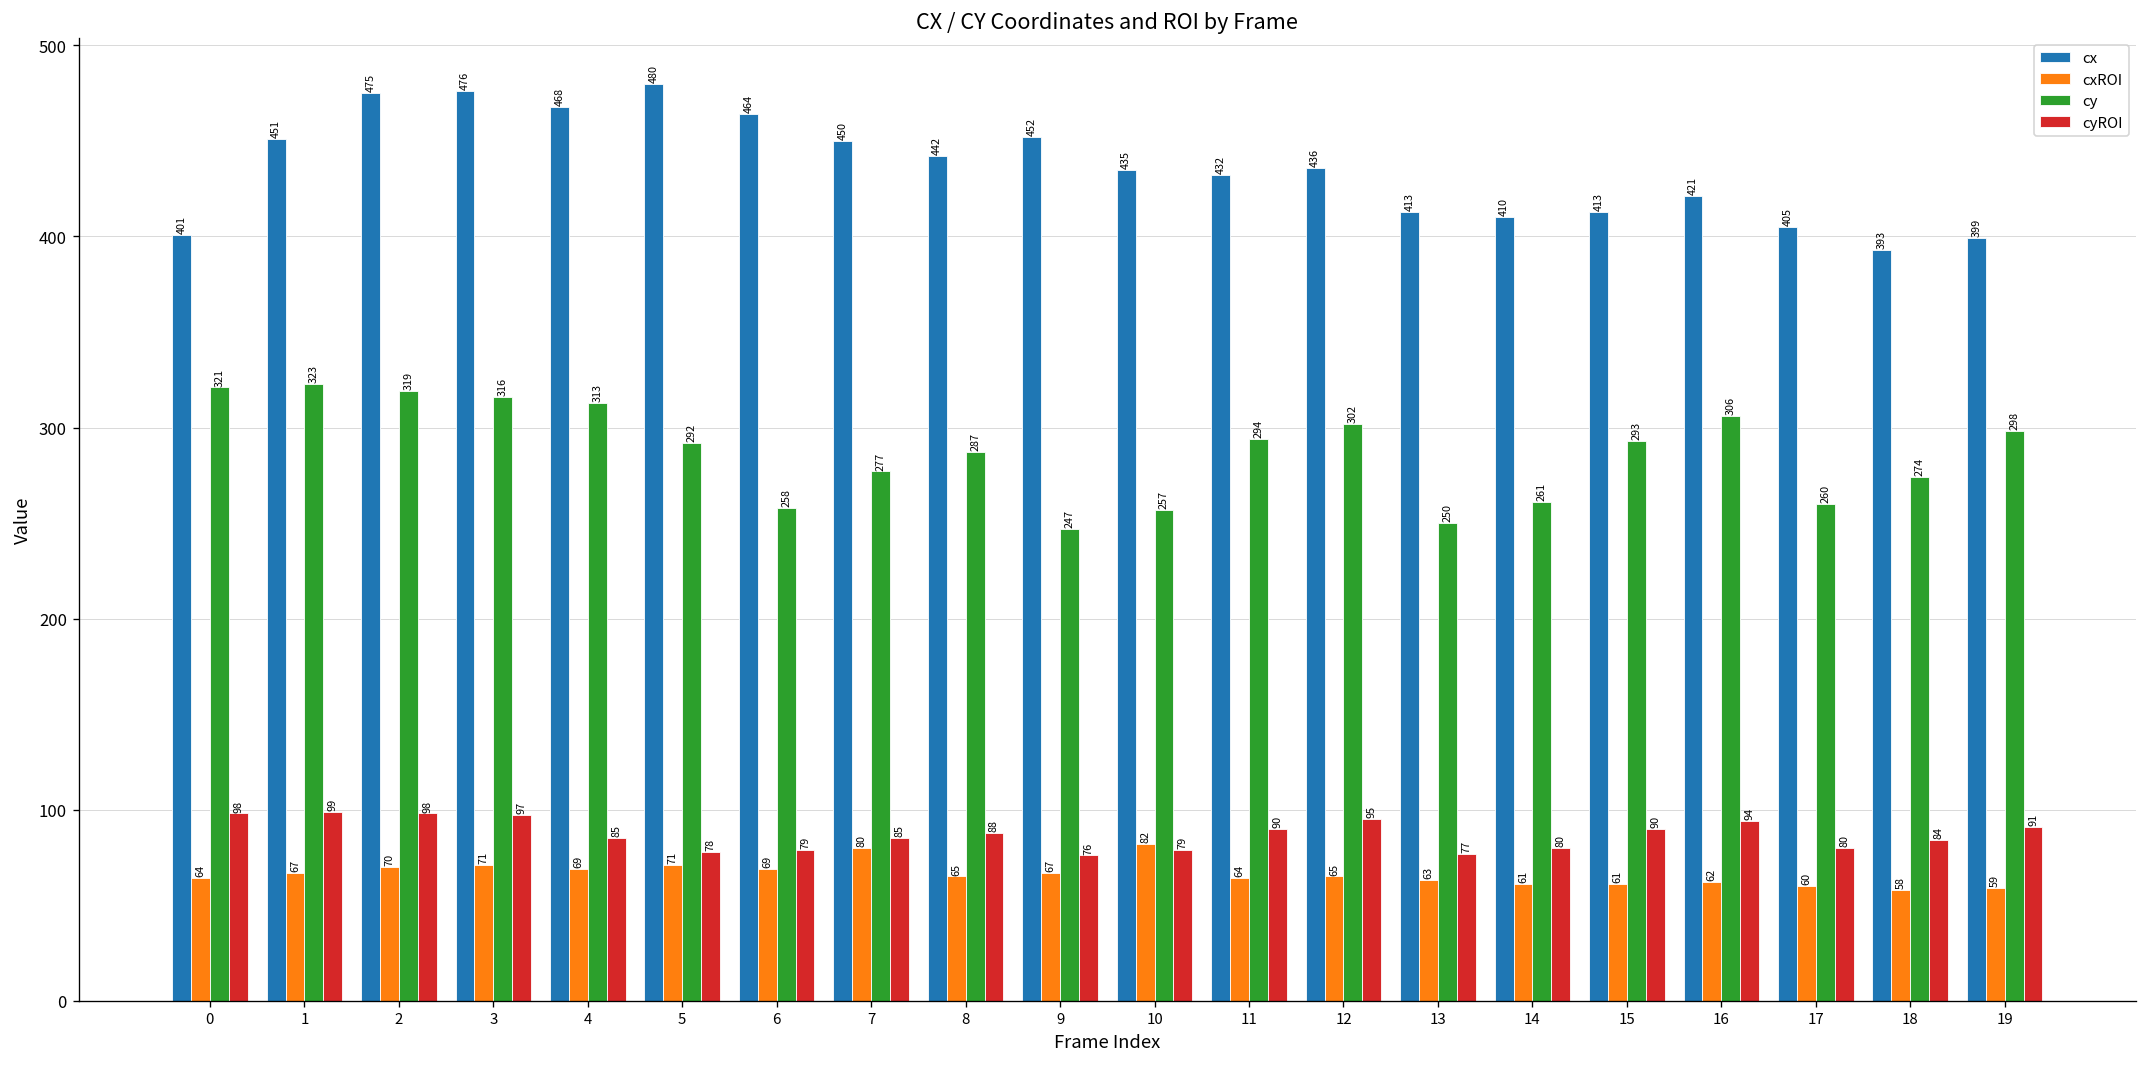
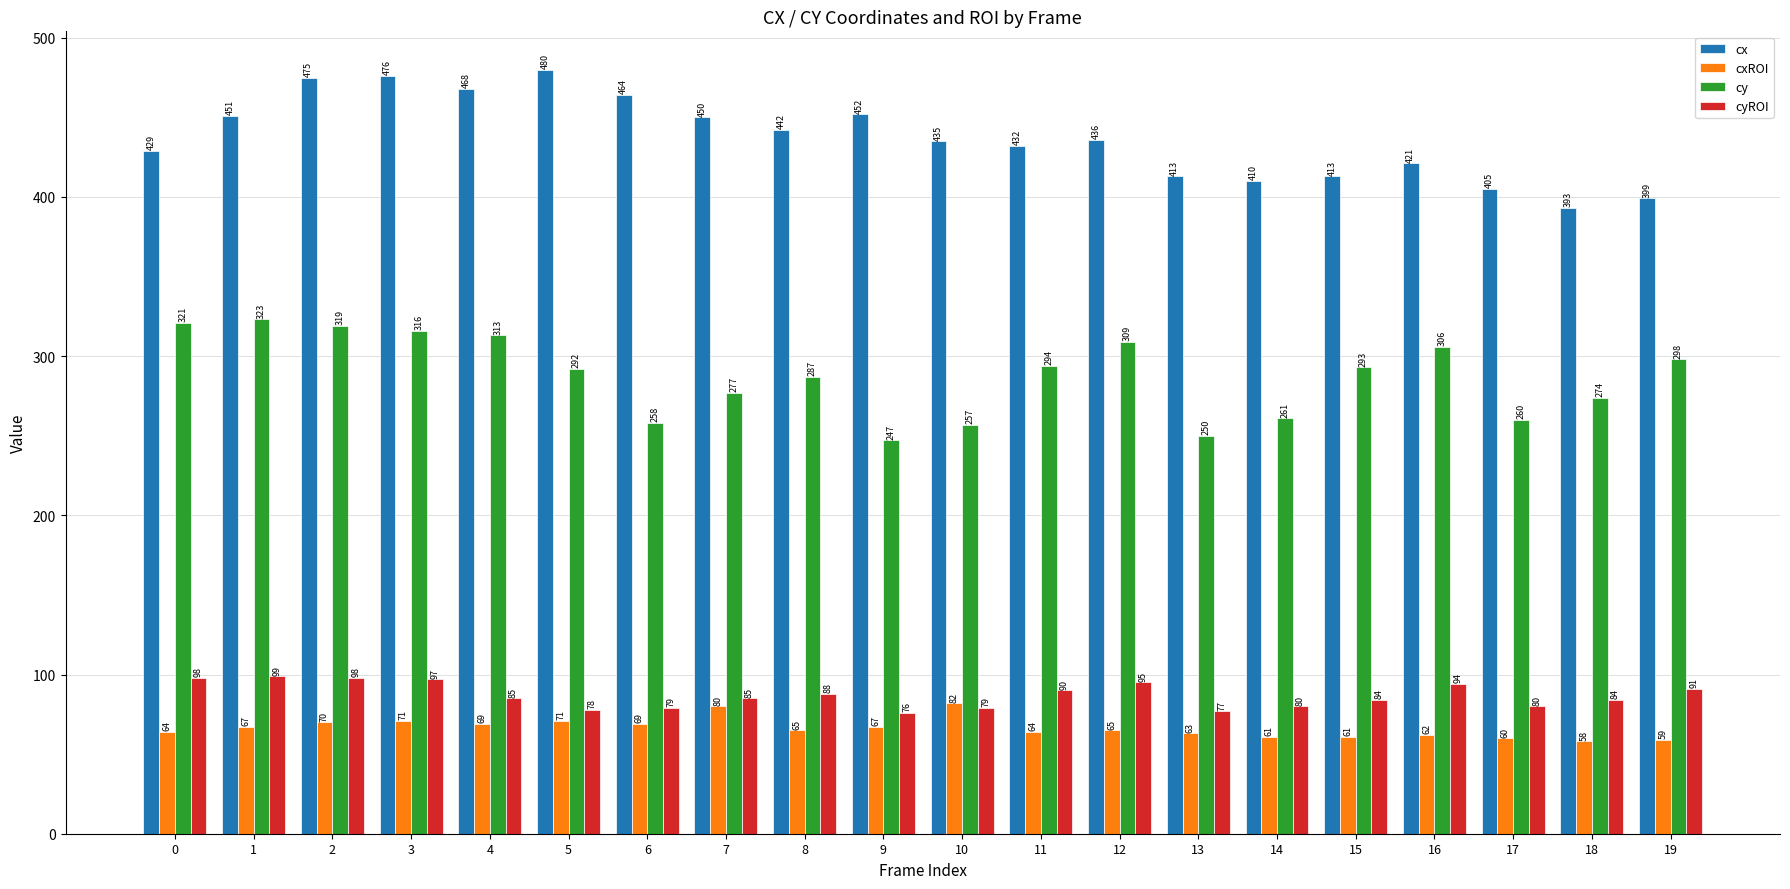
  {
    "cx": {
-     "0": 401,
+     "0": 429,
      "1": 451,
      "2": 475,
      "3": 476,
      "4": 468,
      "5": 480,
      "6": 464,
      "7": 450,
      "8": 442,
      "9": 452,
      "10": 435,
      "11": 432,
      "12": 436,
      "13": 413,
      "14": 410,
      "15": 413,
      "16": 421,
      "17": 405,
      "18": 393,
      "19": 399
    },
    "cxROI": {
      "0": 64,
      "1": 67,
      "2": 70,
      "3": 71,
      "4": 69,
      "5": 71,
      "6": 69,
      "7": 80,
      "8": 65,
      "9": 67,
      "10": 82,
      "11": 64,
      "12": 65,
      "13": 63,
      "14": 61,
      "15": 61,
      "16": 62,
      "17": 60,
      "18": 58,
      "19": 59
    },
    "cy": {
      "0": 321,
      "1": 323,
      "2": 319,
      "3": 316,
      "4": 313,
      "5": 292,
      "6": 258,
      "7": 277,
      "8": 287,
      "9": 247,
      "10": 257,
      "11": 294,
-     "12": 302,
+     "12": 309,
      "13": 250,
      "14": 261,
      "15": 293,
      "16": 306,
      "17": 260,
      "18": 274,
      "19": 298
    },
    "cyROI": {
      "0": 98,
      "1": 99,
      "2": 98,
      "3": 97,
      "4": 85,
      "5": 78,
      "6": 79,
      "7": 85,
      "8": 88,
      "9": 76,
      "10": 79,
      "11": 90,
      "12": 95,
      "13": 77,
      "14": 80,
-     "15": 90,
+     "15": 84,
      "16": 94,
      "17": 80,
      "18": 84,
      "19": 91
    }
  }
